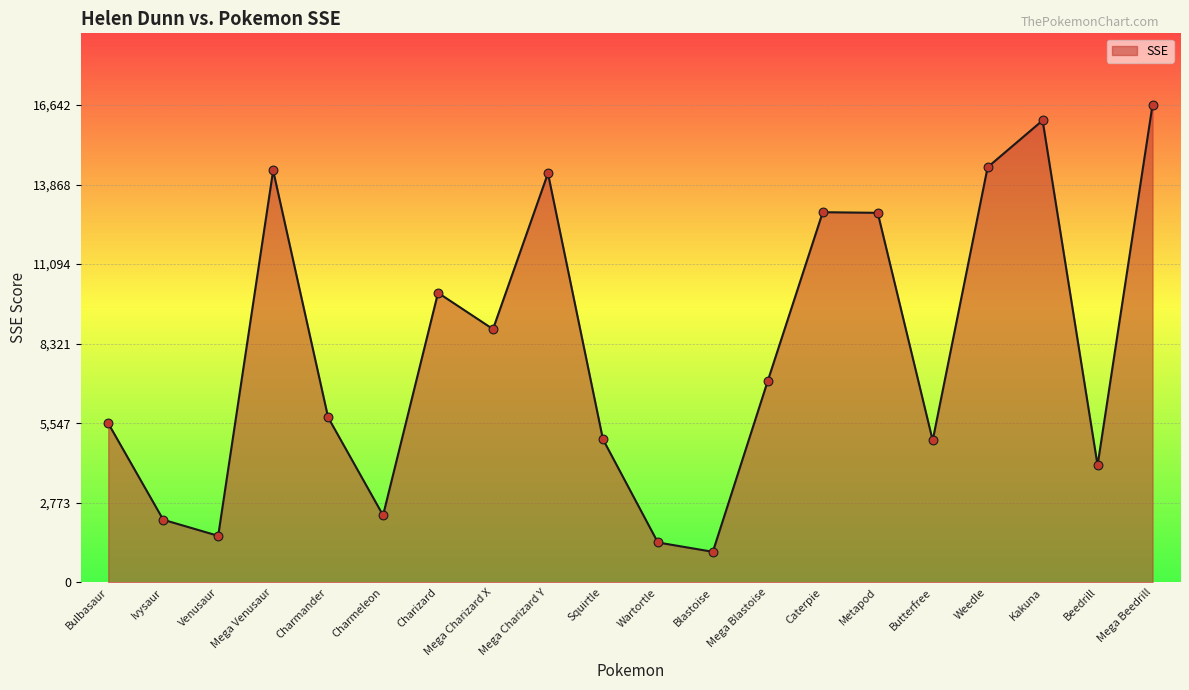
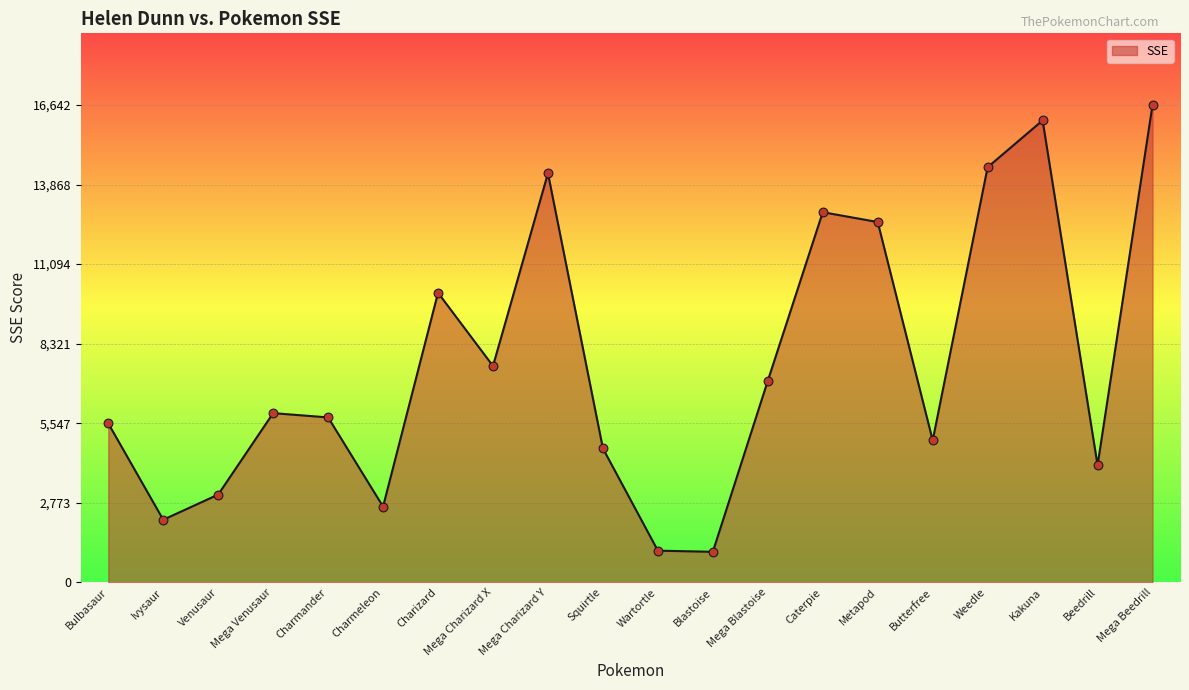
  {
    "Bulbasaur": "5,500",
    "Ivysaur": "2,200",
-   "Venusaur": "1,600",
-   "Mega Venusaur": "14,400",
+   "Venusaur": "3,100",
+   "Mega Venusaur": "5,900",
    "Charmander": "5,800",
-   "Charmeleon": "2,300",
+   "Charmeleon": "2,600",
    "Charizard": "10,100",
-   "Mega Charizard X": "8,800",
+   "Mega Charizard X": "7,500",
    "Mega Charizard Y": "14,300",
-   "Squirtle": "5,000",
-   "Wartortle": "1,400",
+   "Squirtle": "4,700",
+   "Wartortle": "1,100",
    "Blastoise": "1,100",
    "Mega Blastoise": "7,000",
    "Caterpie": "12,900",
-   "Metapod": "12,900",
+   "Metapod": "12,600",
    "Butterfree": "4,900",
    "Weedle": "14,500",
    "Kakuna": "16,100",
    "Beedrill": "4,100",
    "Mega Beedrill": "16,600"
  }
